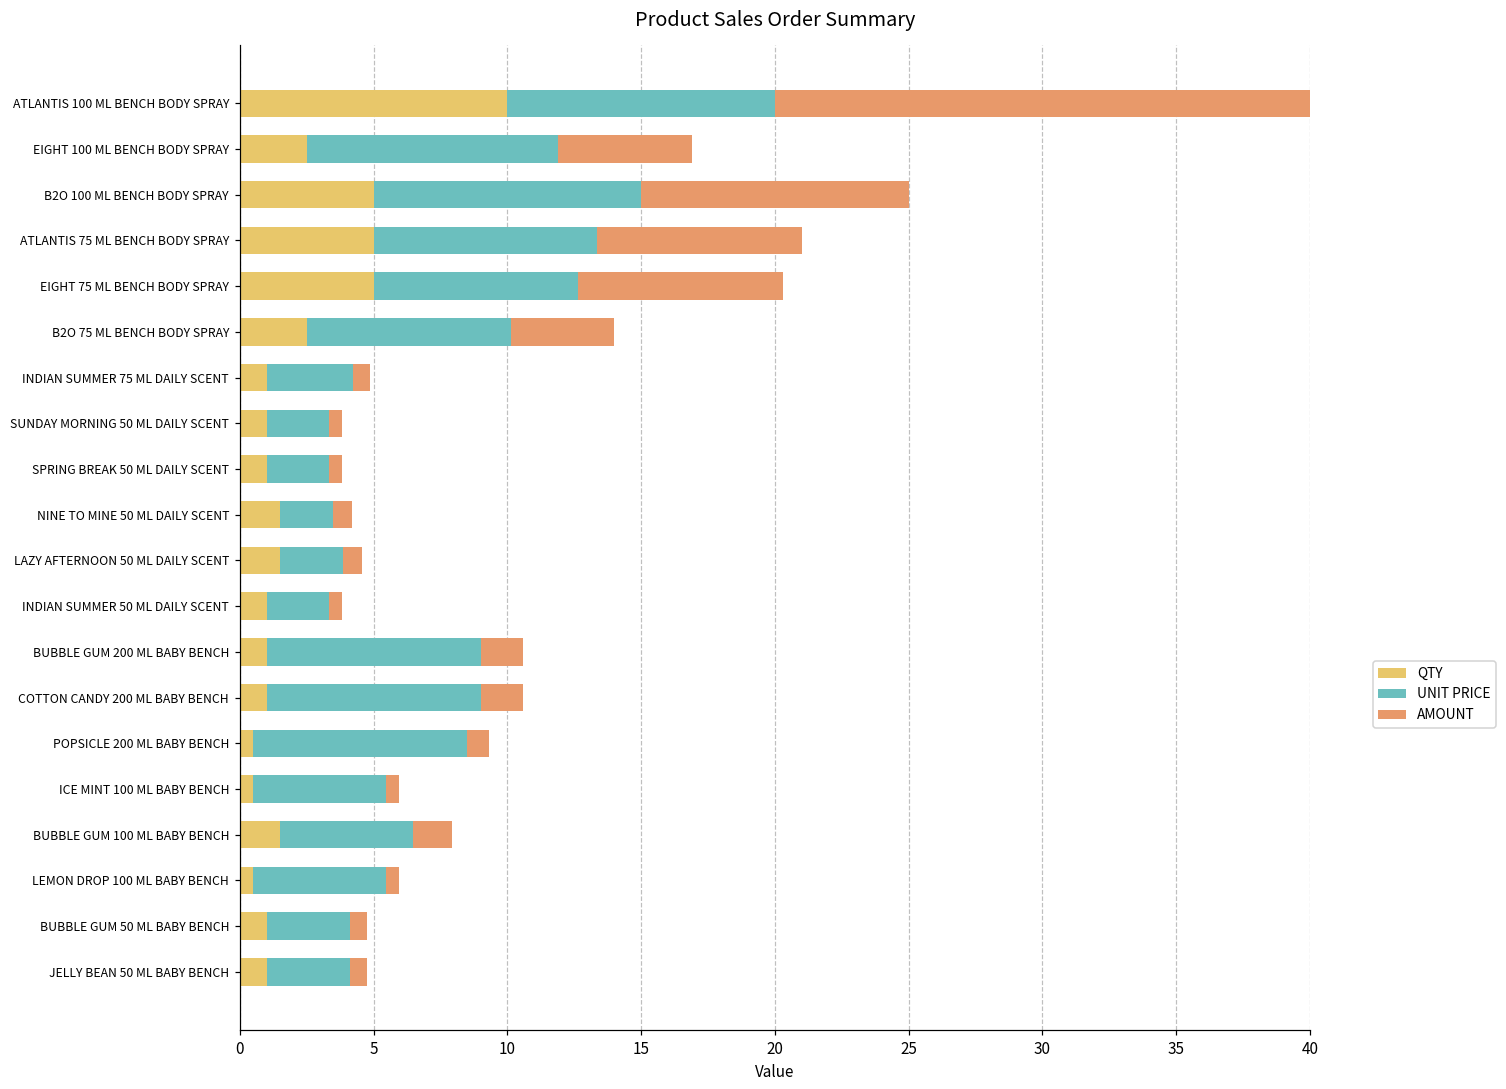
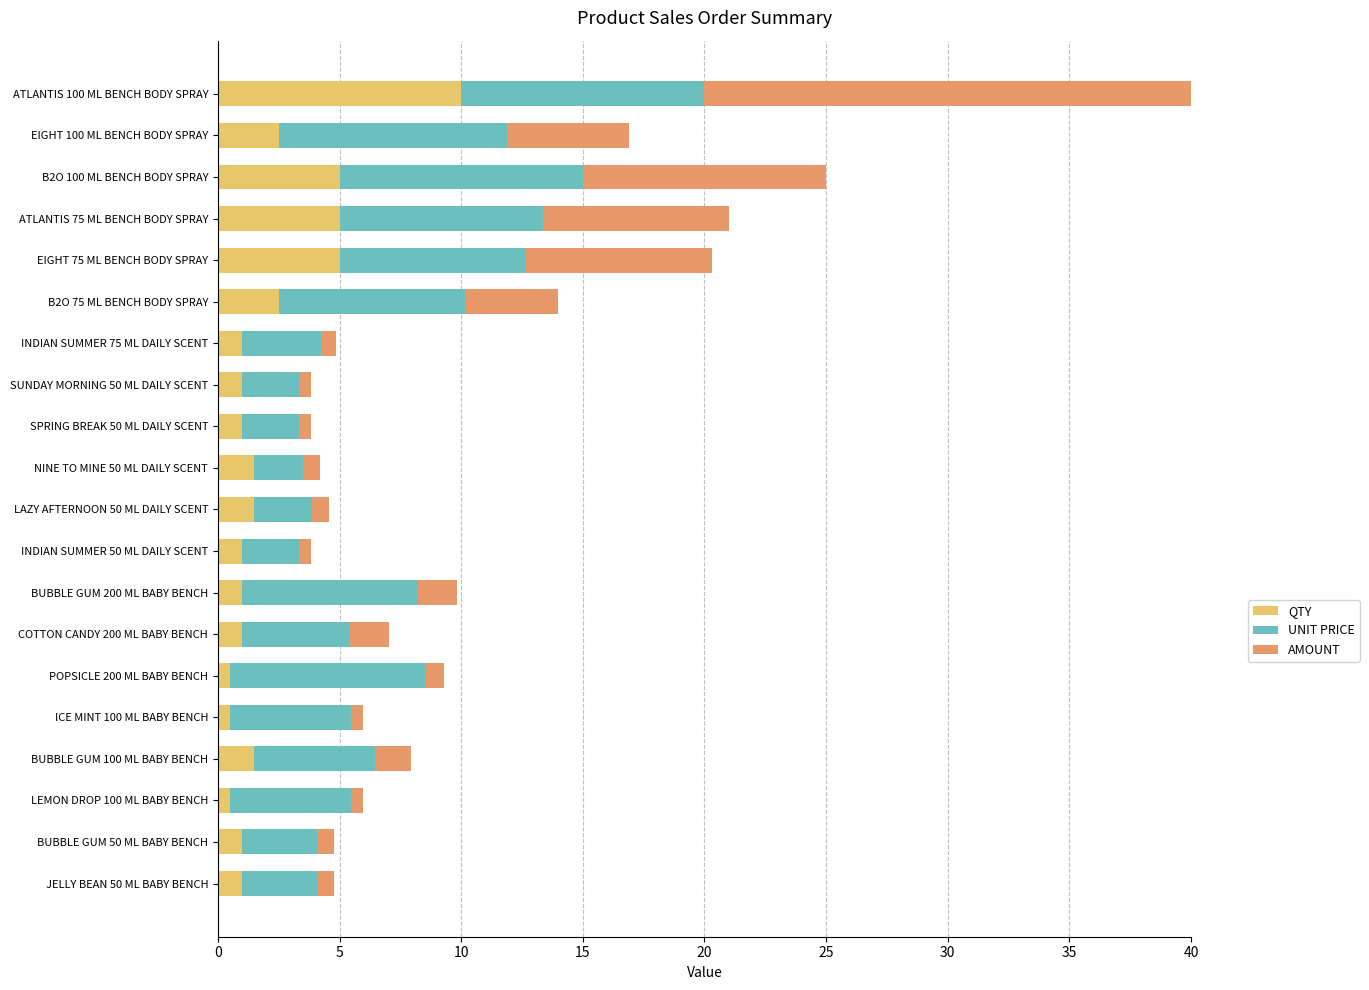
  {
    "UNIT PRICE": {
      "ATLANTIS 100 ML BENCH BODY SPRAY": 10.0,
      "EIGHT 100 ML BENCH BODY SPRAY": 9.4,
      "B2O 100 ML BENCH BODY SPRAY": 10.0,
      "ATLANTIS 75 ML BENCH BODY SPRAY": 8.3,
      "EIGHT 75 ML BENCH BODY SPRAY": 7.7,
      "B2O 75 ML BENCH BODY SPRAY": 7.7,
      "INDIAN SUMMER 75 ML DAILY SCENT": 3.2,
      "SUNDAY MORNING 50 ML DAILY SCENT": 2.3,
      "SPRING BREAK 50 ML DAILY SCENT": 2.3,
      "NINE TO MINE 50 ML DAILY SCENT": 2.0,
      "LAZY AFTERNOON 50 ML DAILY SCENT": 2.3,
      "INDIAN SUMMER 50 ML DAILY SCENT": 2.3,
-     "BUBBLE GUM 200 ML BABY BENCH": 8.0,
-     "COTTON CANDY 200 ML BABY BENCH": 8.0,
+     "BUBBLE GUM 200 ML BABY BENCH": 7.2,
+     "COTTON CANDY 200 ML BABY BENCH": 4.4,
      "POPSICLE 200 ML BABY BENCH": 8.0,
      "ICE MINT 100 ML BABY BENCH": 5.0,
      "BUBBLE GUM 100 ML BABY BENCH": 5.0,
      "LEMON DROP 100 ML BABY BENCH": 5.0,
      "BUBBLE GUM 50 ML BABY BENCH": 3.1,
      "JELLY BEAN 50 ML BABY BENCH": 3.1
    }
  }
